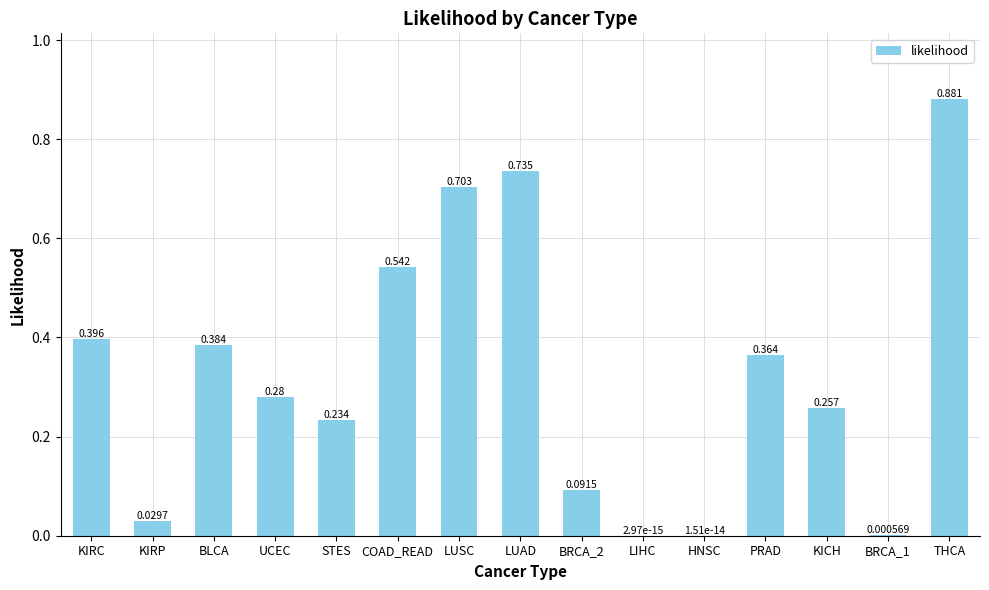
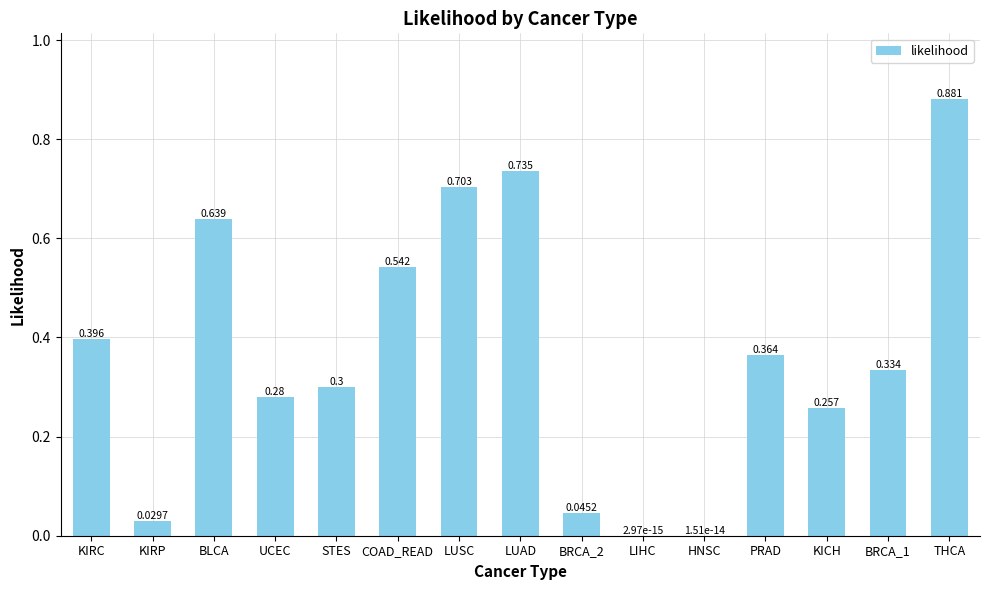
  {
    "KIRC": "0.396",
    "KIRP": "0.0297",
-   "BLCA": "0.384",
+   "BLCA": "0.639",
    "UCEC": "0.28",
-   "STES": "0.234",
+   "STES": "0.3",
    "COAD_READ": "0.542",
    "LUSC": "0.703",
    "LUAD": "0.735",
-   "BRCA_2": "0.0915",
+   "BRCA_2": "0.0452",
    "LIHC": "2.97e-15",
    "HNSC": "1.51e-14",
    "PRAD": "0.364",
    "KICH": "0.257",
-   "BRCA_1": "0.000569",
+   "BRCA_1": "0.334",
    "THCA": "0.881"
  }
